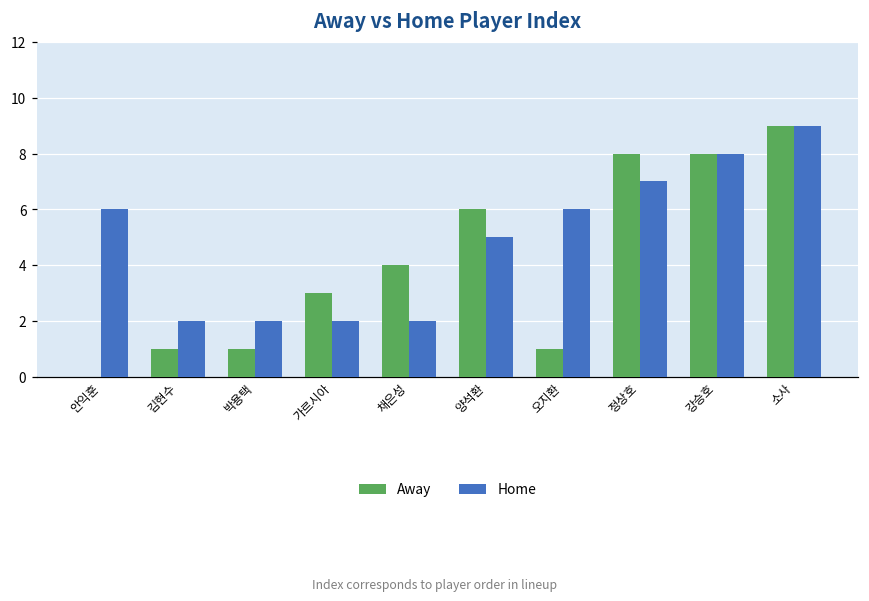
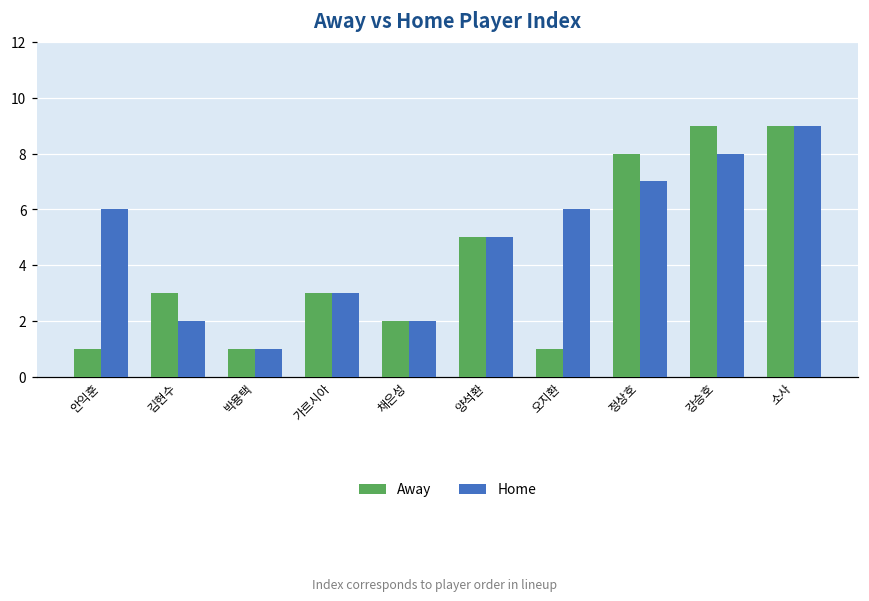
  {
    "Away": {
-     "안익훈": 0,
-     "김현수": 1,
+     "안익훈": 1,
+     "김현수": 3,
      "박용택": 1,
      "가르시아": 3,
-     "채은성": 4,
-     "양석환": 6,
+     "채은성": 2,
+     "양석환": 5,
      "오지환": 1,
      "정상호": 8,
-     "강승호": 8,
+     "강승호": 9,
      "소사": 9
    },
    "Home": {
      "안익훈": 6,
      "김현수": 2,
-     "박용택": 2,
-     "가르시아": 2,
+     "박용택": 1,
+     "가르시아": 3,
      "채은성": 2,
      "양석환": 5,
      "오지환": 6,
      "정상호": 7,
      "강승호": 8,
      "소사": 9
    }
  }
